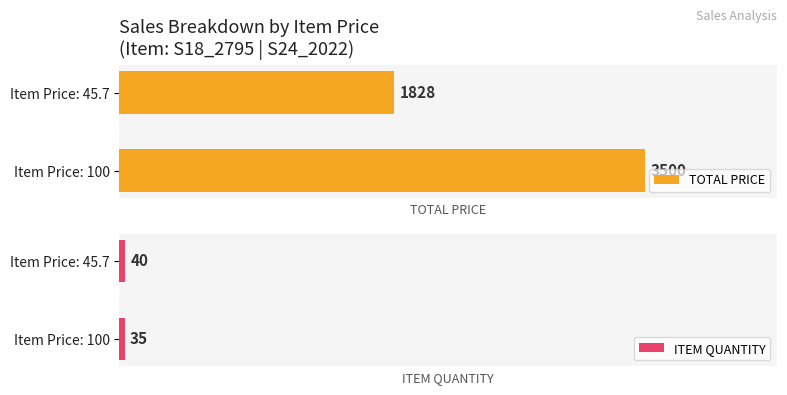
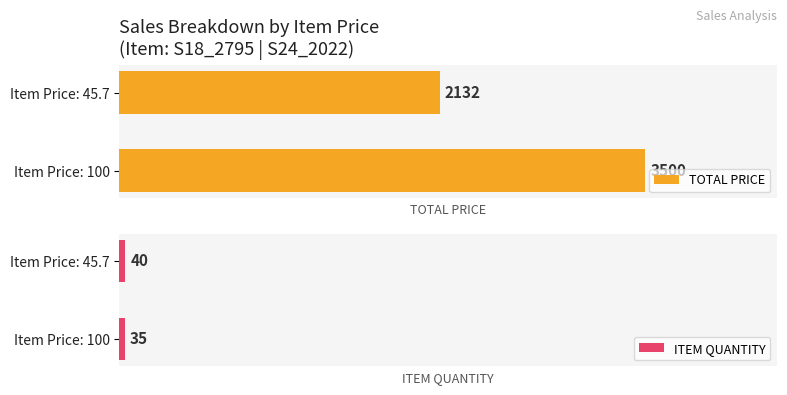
  {
    "Sales Breakdown by Item Price (Item: S18_2795 | S24_2022)": {
-     "Item Price: 45.7": 1828
+     "Item Price: 45.7": 2132
    }
  }
